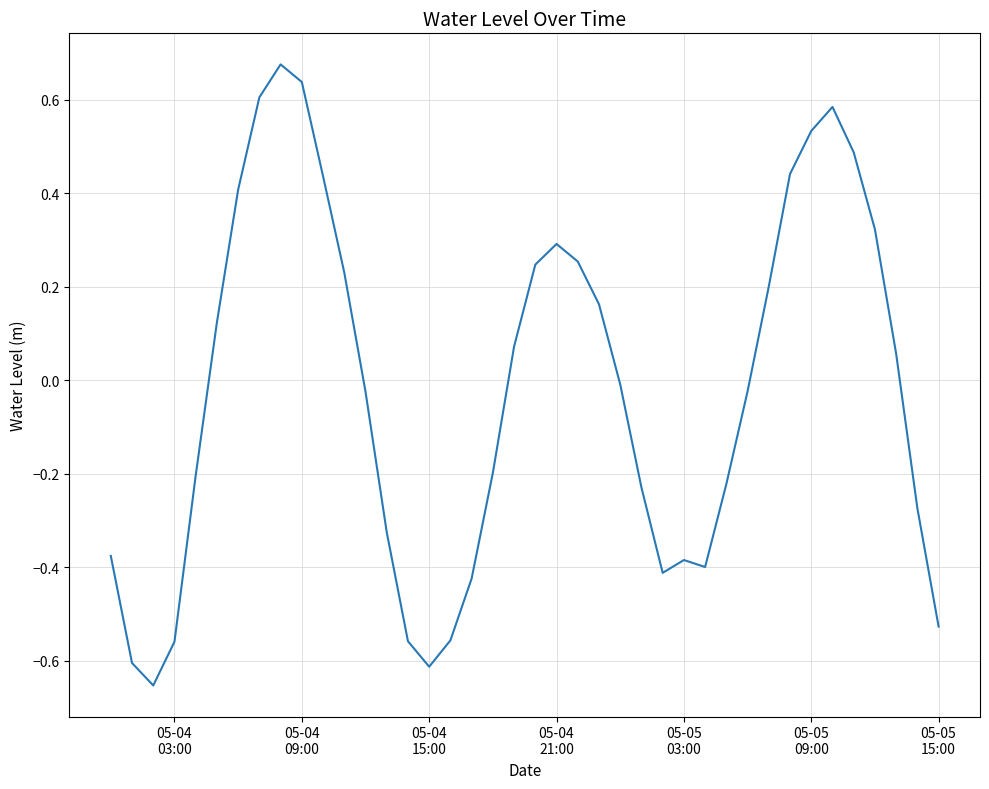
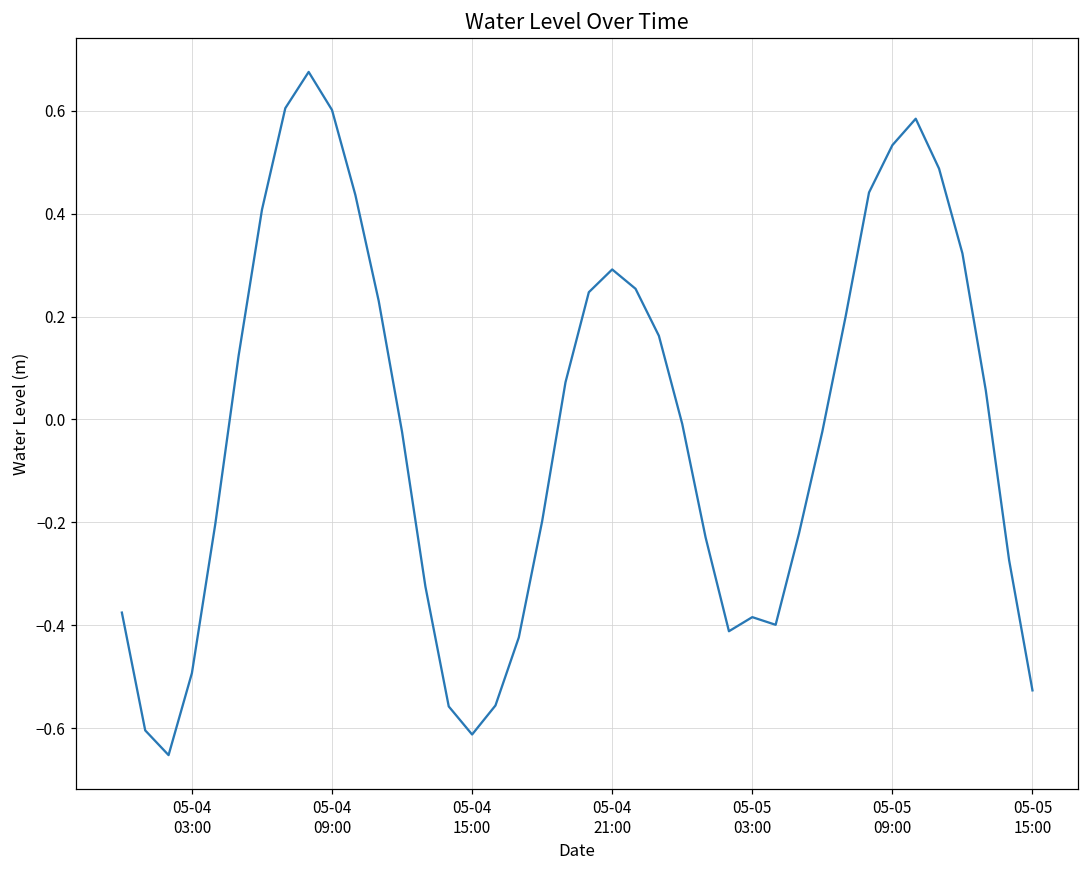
  {
-   "05-04 03:00": -0.56,
-   "05-04 09:00": 0.64,
+   "05-04 03:00": -0.49,
+   "05-04 09:00": 0.60,
    "05-04 15:00": -0.61,
    "05-04 21:00": 0.29,
    "05-05 03:00": -0.38,
    "05-05 09:00": 0.53,
    "05-05 15:00": -0.53
  }
